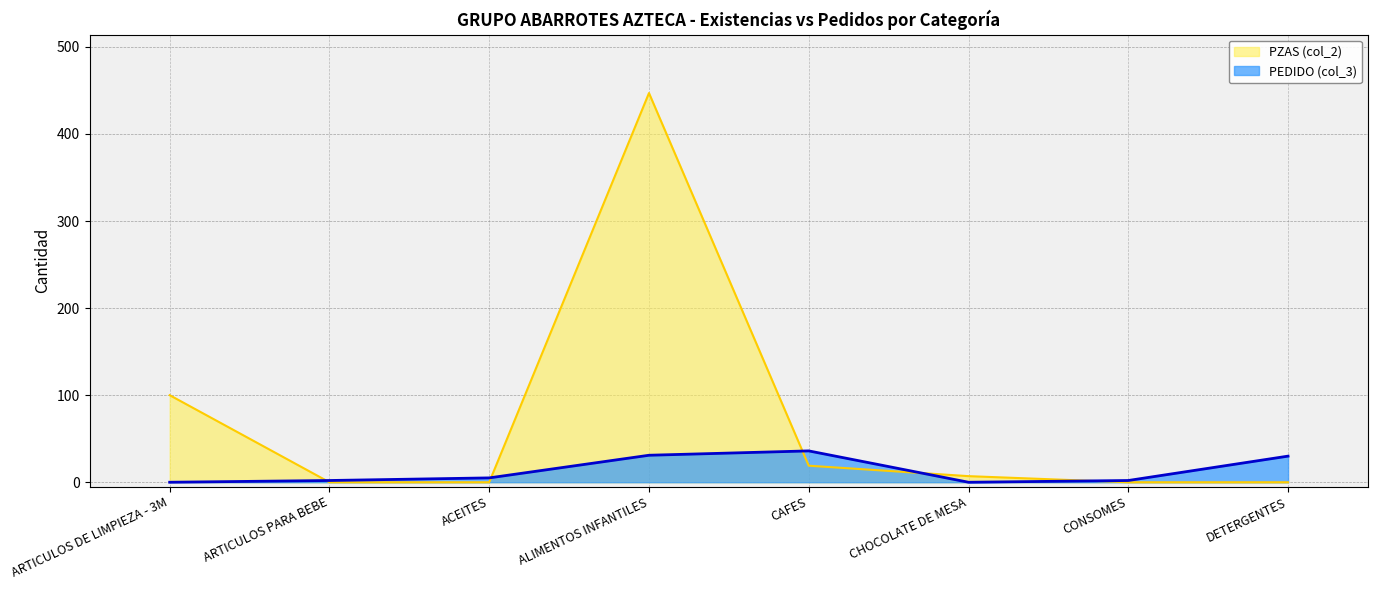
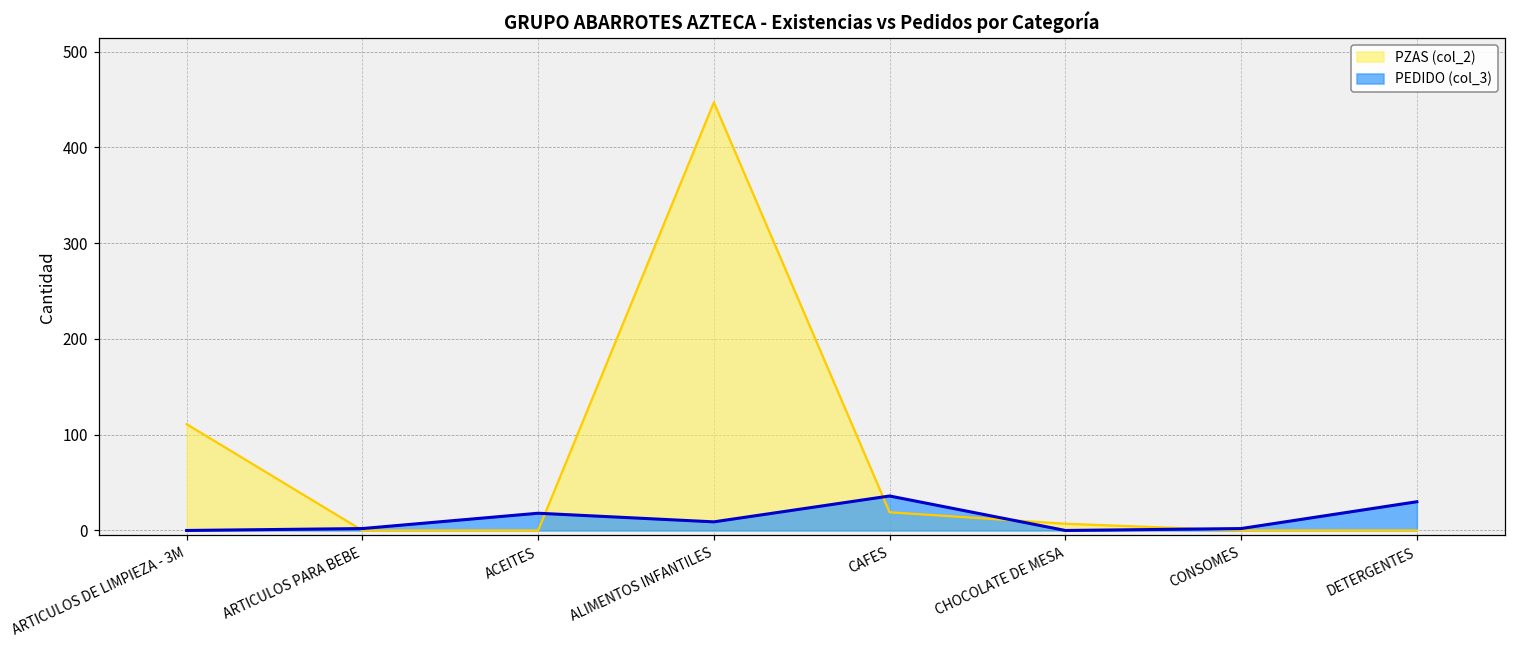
  {
    "PZAS (col_2)": {
-     "ARTICULOS DE LIMPIEZA - 3M": 100,
+     "ARTICULOS DE LIMPIEZA - 3M": 110,
      "ACEITES": 0,
      "ALIMENTOS INFANTILES": 450,
      "CAFES": 20,
      "CHOCOLATE DE MESA": 10,
      "DETERGENTES": 0
    },
    "PEDIDO (col_3)": {
      "ARTICULOS DE LIMPIEZA - 3M": 0,
-     "ACEITES": 10,
-     "ALIMENTOS INFANTILES": 30,
+     "ACEITES": 20,
+     "ALIMENTOS INFANTILES": 10,
      "CAFES": 40,
      "CHOCOLATE DE MESA": 0,
      "DETERGENTES": 30
    }
  }
